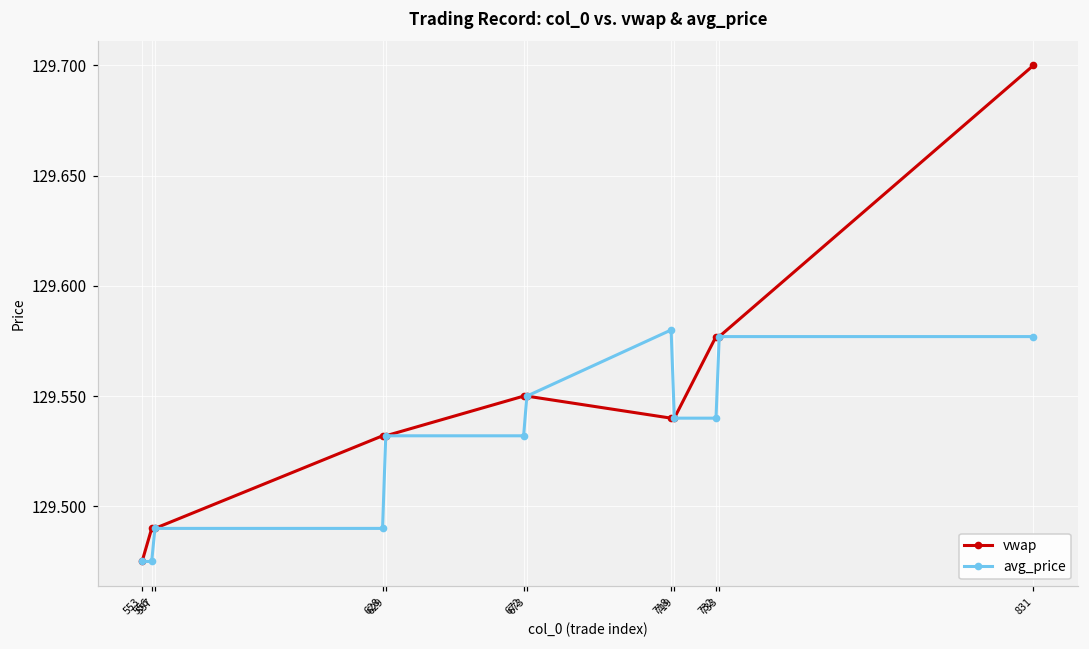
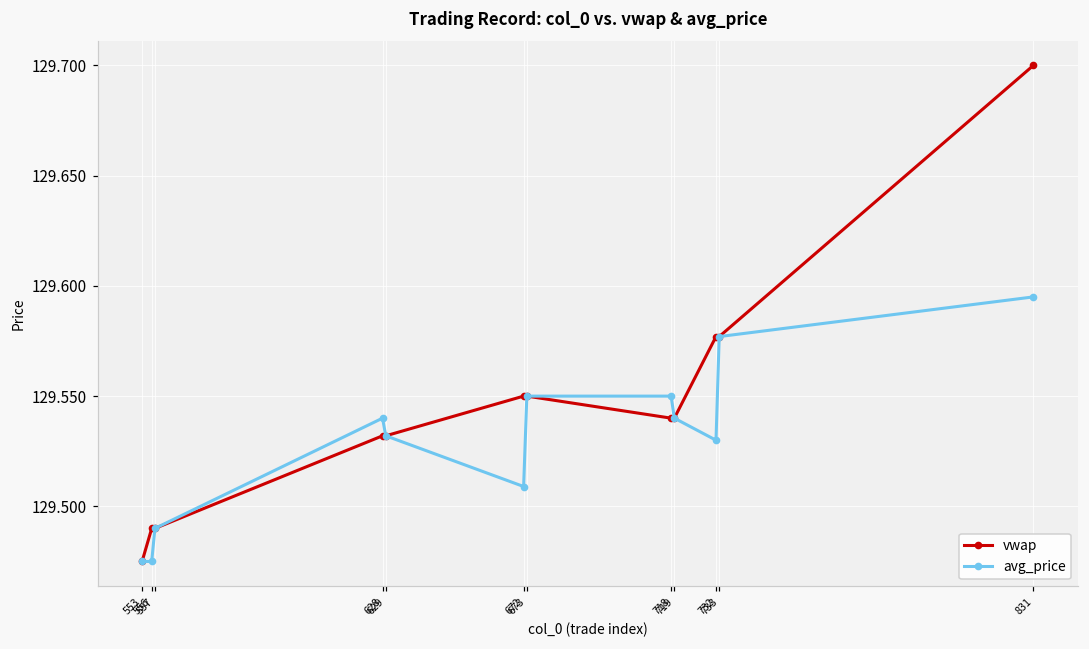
  {
    "vwap": {
      "556": 129.490,
      "628": 129.532,
      "672": 129.550,
      "718": 129.540,
      "732": 129.577,
      "831": 129.700
    },
    "avg_price": {
      "556": 129.475,
-     "628": 129.49,
-     "672": 129.532,
-     "718": 129.58,
-     "732": 129.54,
-     "831": 129.577
+     "628": 129.54,
+     "672": 129.509,
+     "718": 129.55,
+     "732": 129.53,
+     "831": 129.595
    }
  }
